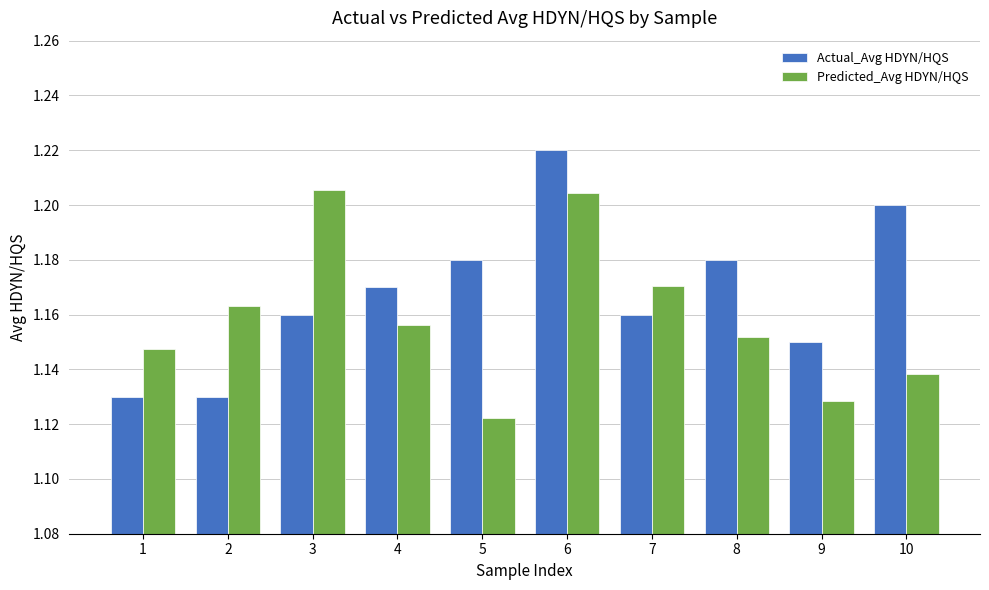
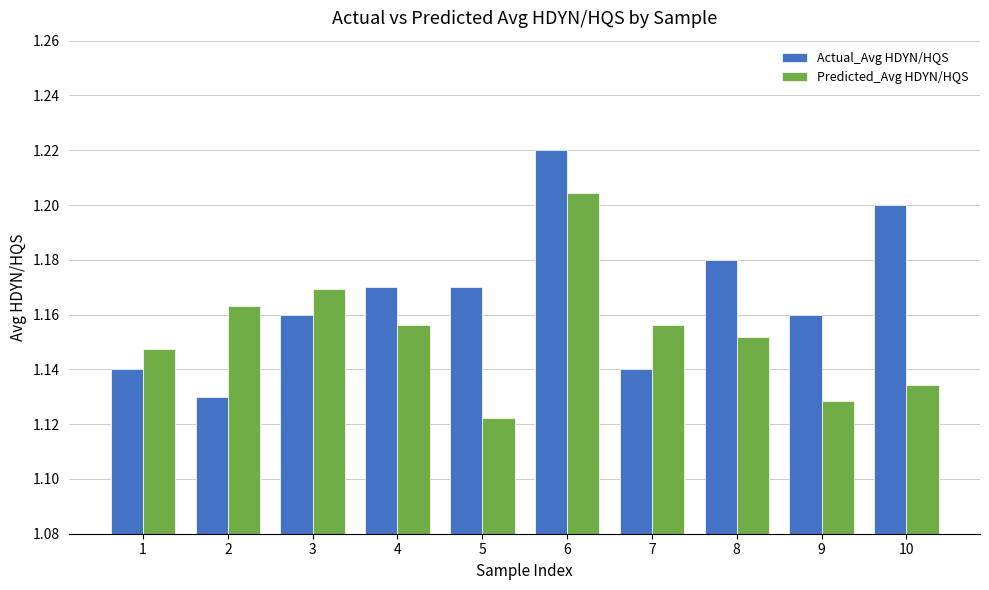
  {
    "Actual_Avg HDYN/HQS": {
-     "1": 1.13,
+     "1": 1.14,
      "2": 1.13,
      "3": 1.16,
      "4": 1.17,
-     "5": 1.18,
+     "5": 1.17,
      "6": 1.22,
-     "7": 1.16,
+     "7": 1.14,
      "8": 1.18,
-     "9": 1.15,
+     "9": 1.16,
      "10": 1.20
    },
    "Predicted_Avg HDYN/HQS": {
      "1": 1.148,
      "2": 1.163,
-     "3": 1.206,
+     "3": 1.169,
      "4": 1.156,
      "5": 1.122,
      "6": 1.204,
-     "7": 1.170,
+     "7": 1.156,
      "8": 1.152,
      "9": 1.128,
-     "10": 1.138
+     "10": 1.134
    }
  }
